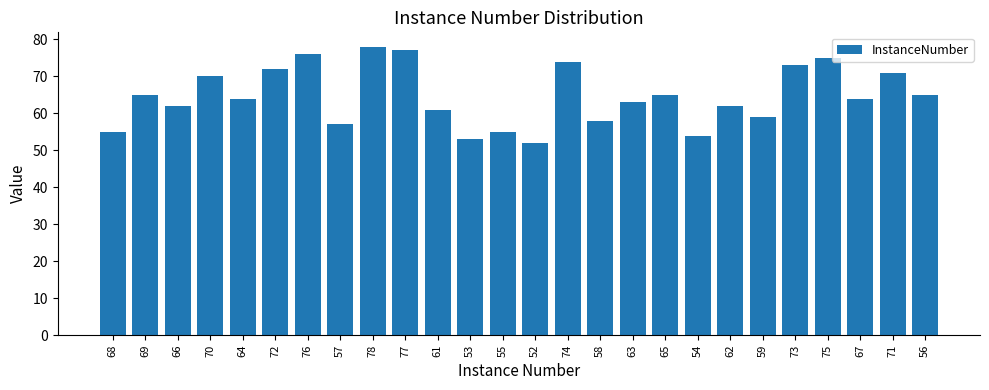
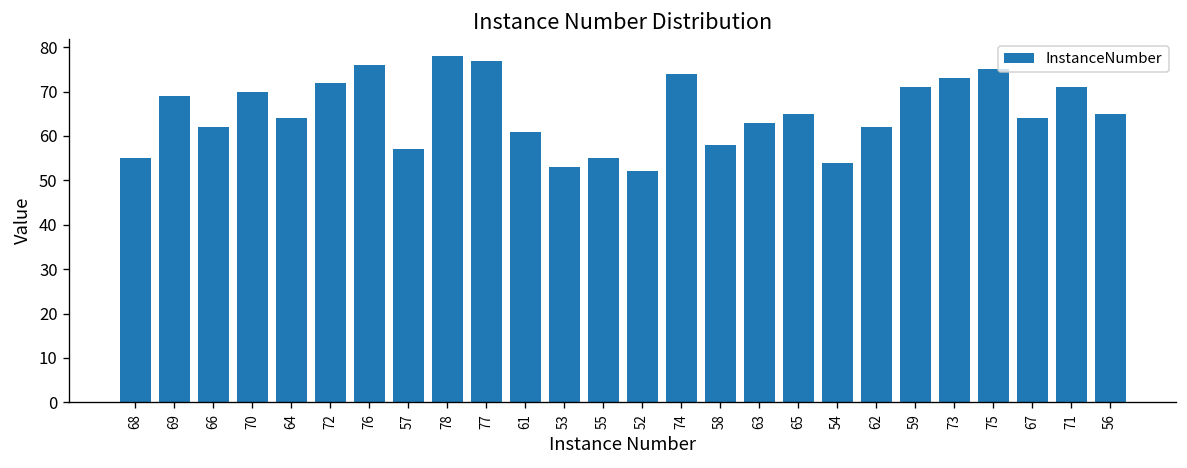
  {
    "68": 55,
-   "69": 65,
+   "69": 69,
    "66": 62,
    "70": 70,
    "64": 64,
    "72": 72,
    "76": 76,
    "57": 57,
    "78": 78,
    "77": 77,
    "61": 61,
    "53": 53,
    "55": 55,
    "52": 52,
    "74": 74,
    "58": 58,
    "63": 63,
    "65": 65,
    "54": 54,
    "62": 62,
-   "59": 59,
+   "59": 71,
    "73": 73,
    "75": 75,
    "67": 64,
    "71": 71,
    "56": 65
  }
